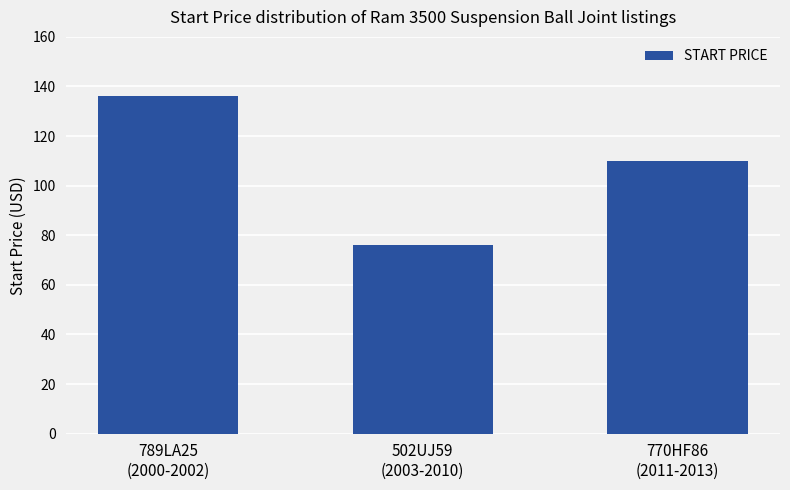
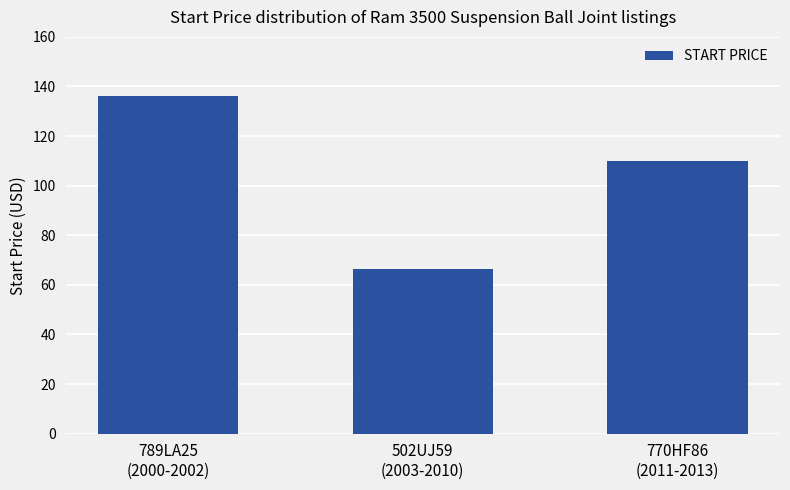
  {
    "789LA25 (2000-2002)": 136,
-   "502UJ59 (2003-2010)": 76,
+   "502UJ59 (2003-2010)": 66,
    "770HF86 (2011-2013)": 110
  }
